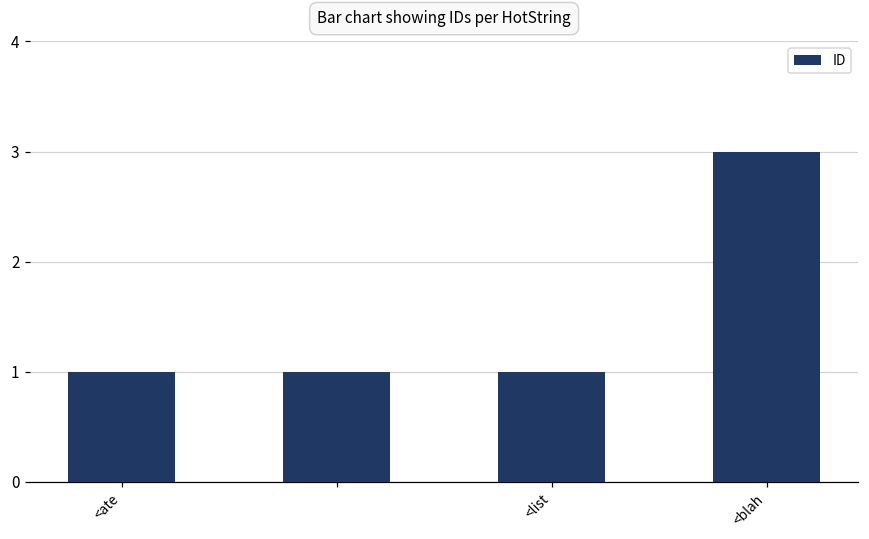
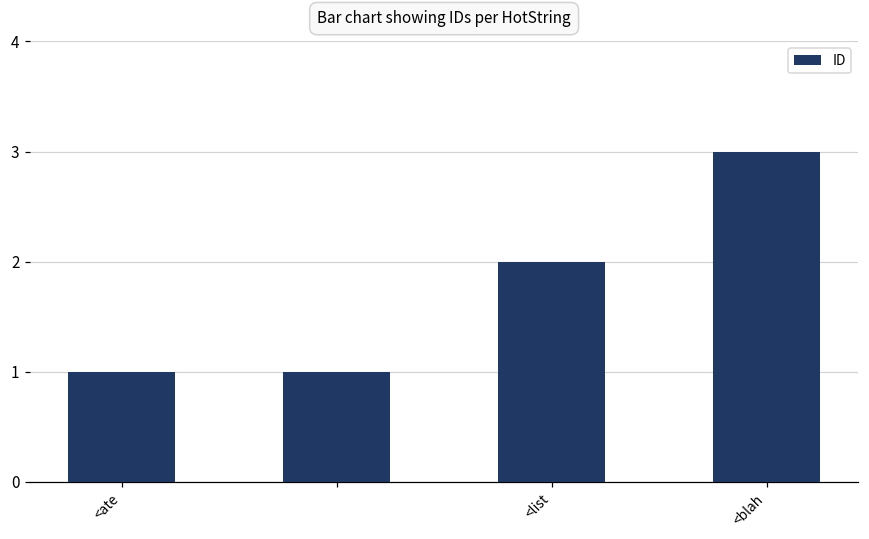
  {
    "<ate": 1,
-   "<list": 1,
+   "<list": 2,
    "<blah": 3
  }
